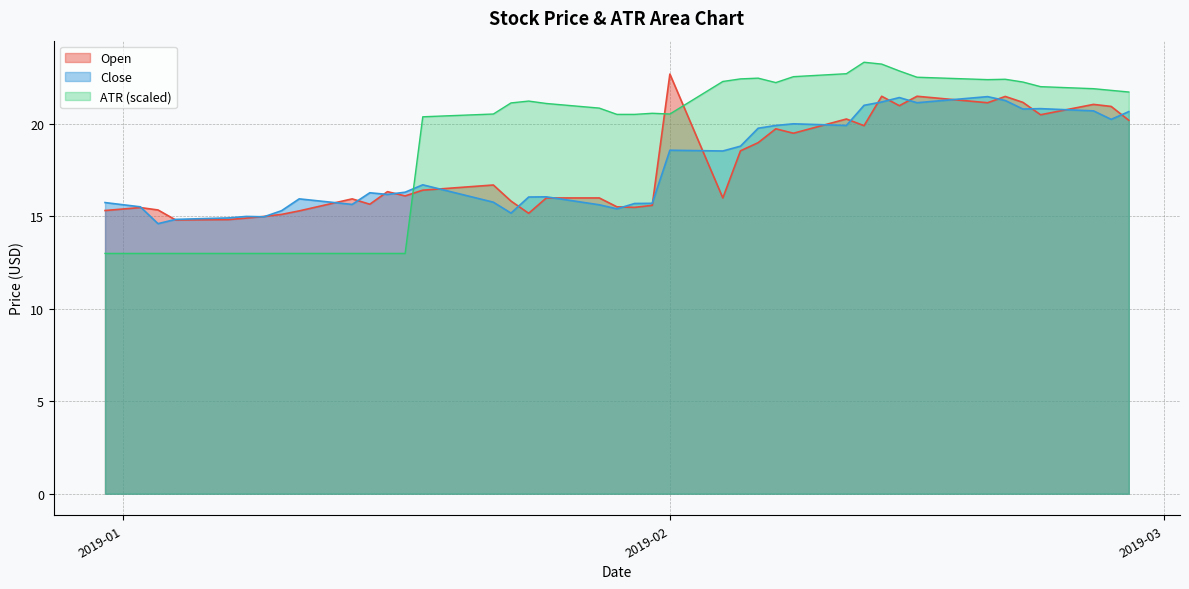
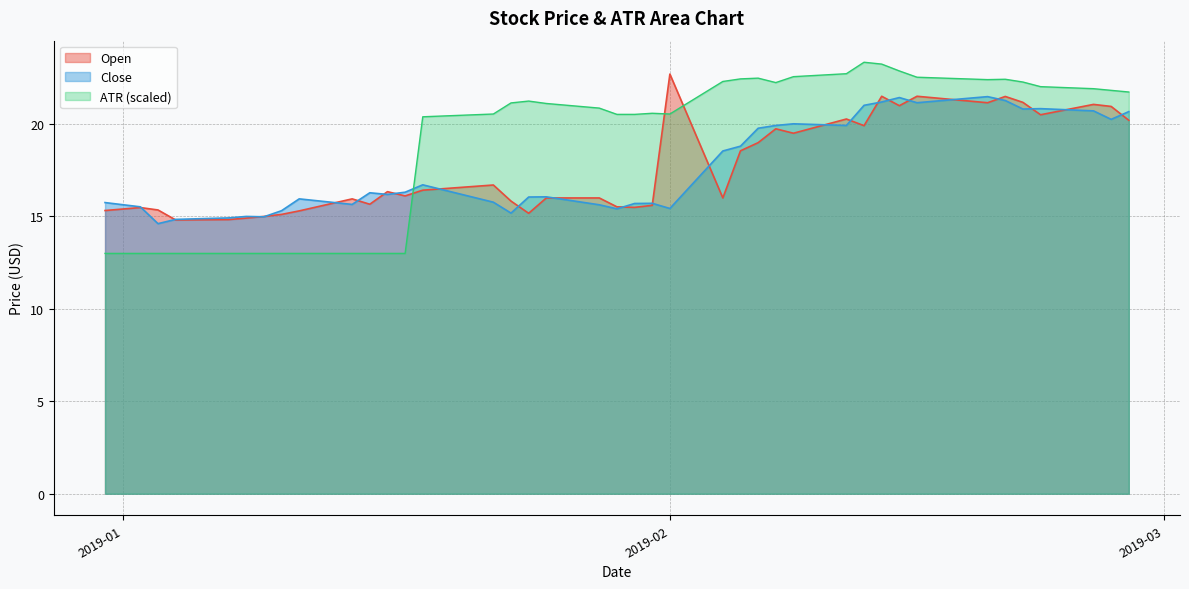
  {
    "Open": {
      "2019-02": 22.7
    },
    "Close": {
-     "2019-02": 18.6
+     "2019-02": 15.4
    },
    "ATR (scaled)": {
      "2019-02": 20.5
    }
  }
